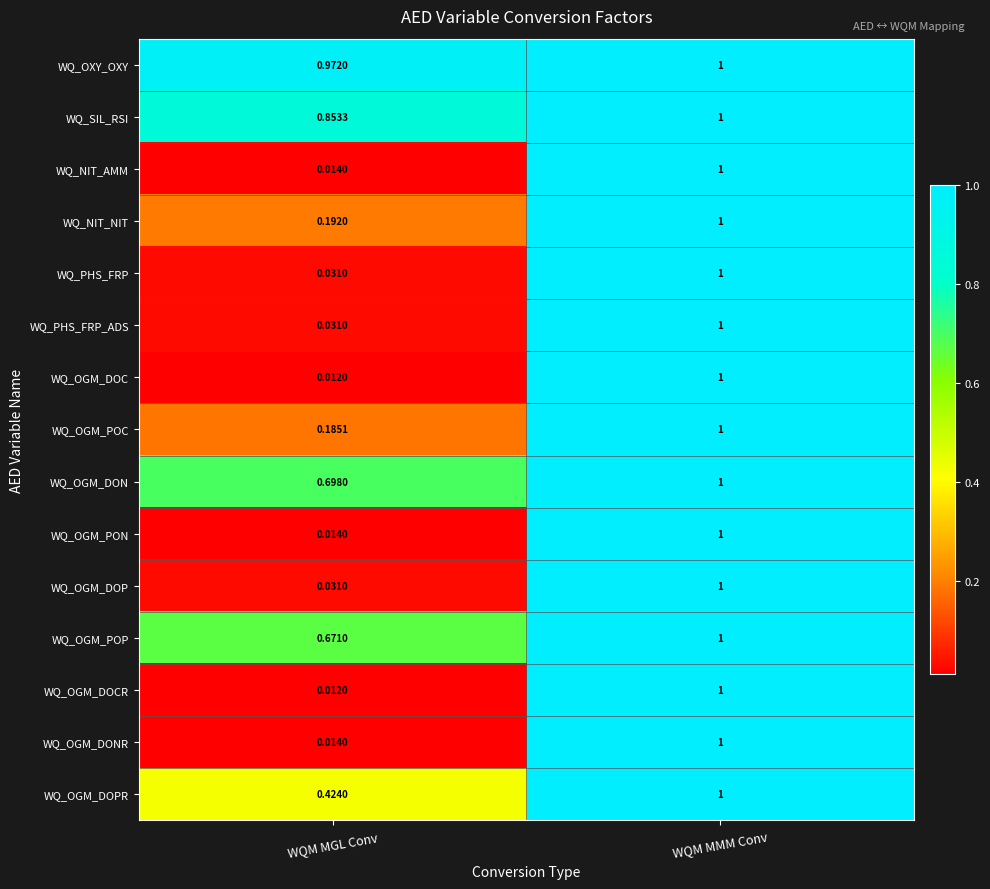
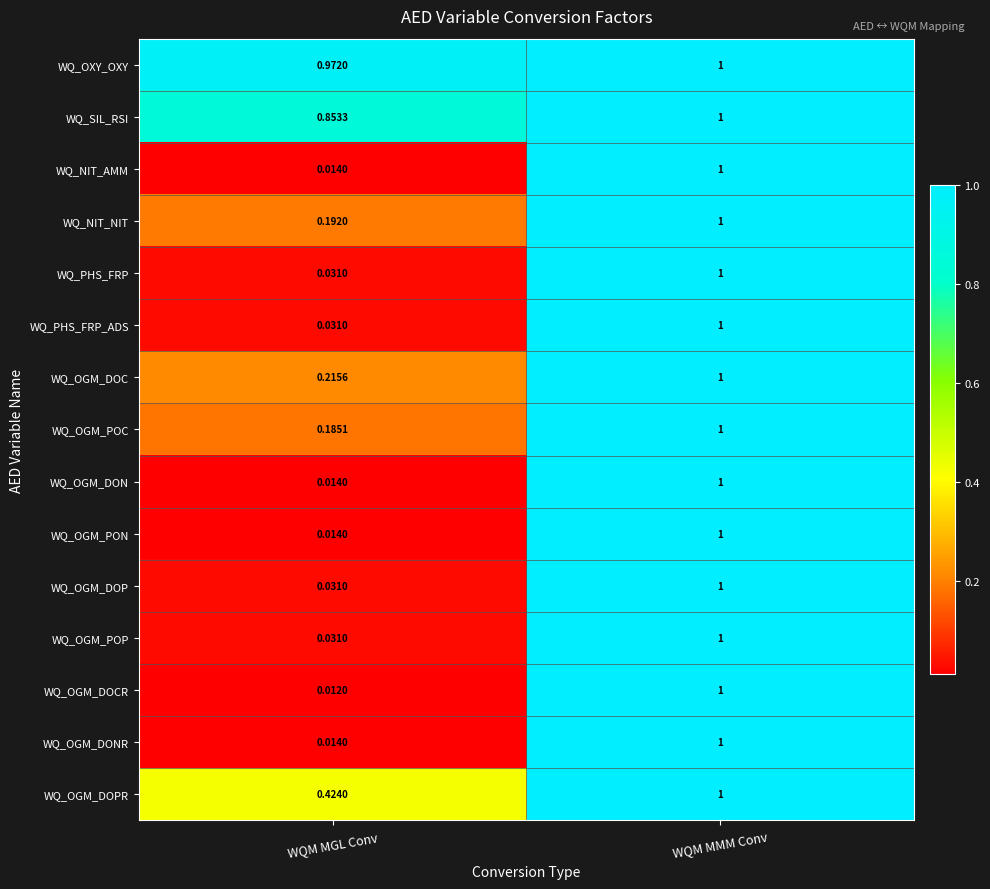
  {
    "WQ_OXY_OXY": {
      "WQM MGL Conv": 0.9720,
      "WQM MMM Conv": 1
    },
    "WQ_SIL_RSI": {
      "WQM MGL Conv": 0.8533,
      "WQM MMM Conv": 1
    },
    "WQ_NIT_AMM": {
      "WQM MGL Conv": 0.0140,
      "WQM MMM Conv": 1
    },
    "WQ_NIT_NIT": {
      "WQM MGL Conv": 0.1920,
      "WQM MMM Conv": 1
    },
    "WQ_PHS_FRP": {
      "WQM MGL Conv": 0.0310,
      "WQM MMM Conv": 1
    },
    "WQ_PHS_FRP_ADS": {
      "WQM MGL Conv": 0.0310,
      "WQM MMM Conv": 1
    },
    "WQ_OGM_DOC": {
-     "WQM MGL Conv": 0.0120,
+     "WQM MGL Conv": 0.2156,
      "WQM MMM Conv": 1
    },
    "WQ_OGM_POC": {
      "WQM MGL Conv": 0.1851,
      "WQM MMM Conv": 1
    },
    "WQ_OGM_DON": {
-     "WQM MGL Conv": 0.6980,
+     "WQM MGL Conv": 0.0140,
      "WQM MMM Conv": 1
    },
    "WQ_OGM_PON": {
      "WQM MGL Conv": 0.0140,
      "WQM MMM Conv": 1
    },
    "WQ_OGM_DOP": {
      "WQM MGL Conv": 0.0310,
      "WQM MMM Conv": 1
    },
    "WQ_OGM_POP": {
-     "WQM MGL Conv": 0.6710,
+     "WQM MGL Conv": 0.0310,
      "WQM MMM Conv": 1
    },
    "WQ_OGM_DOCR": {
      "WQM MGL Conv": 0.0120,
      "WQM MMM Conv": 1
    },
    "WQ_OGM_DONR": {
      "WQM MGL Conv": 0.0140,
      "WQM MMM Conv": 1
    },
    "WQ_OGM_DOPR": {
      "WQM MGL Conv": 0.4240,
      "WQM MMM Conv": 1
    }
  }
